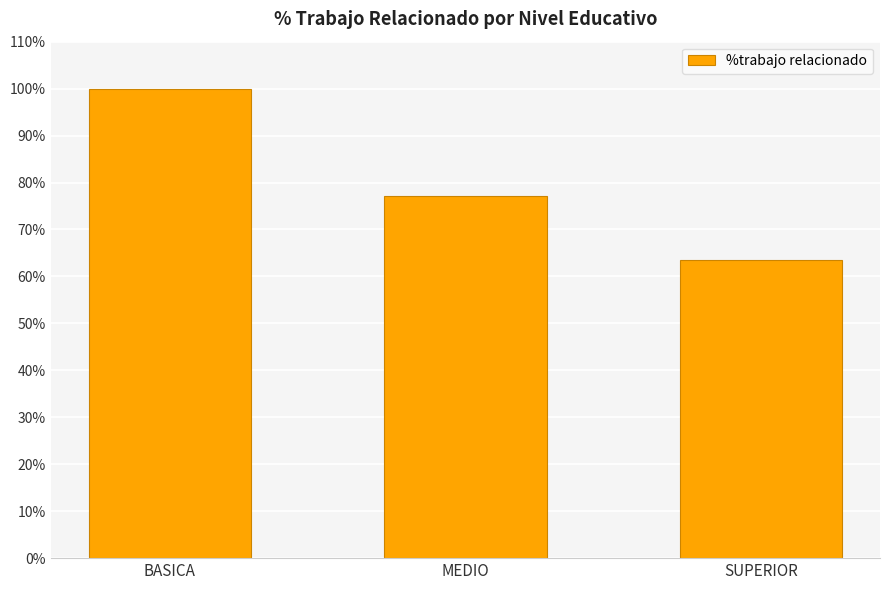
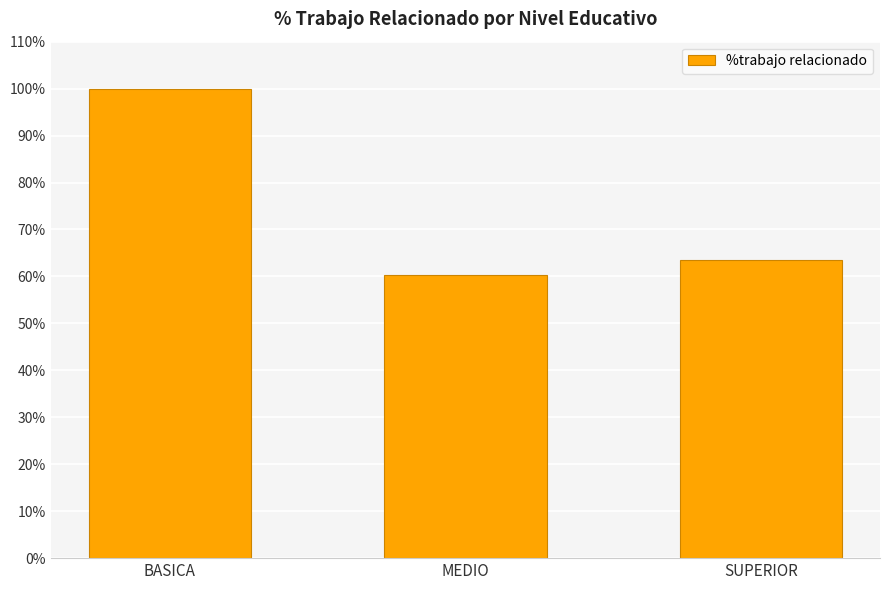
  {
    "BASICA": "100%",
-   "MEDIO": "77%",
+   "MEDIO": "60%",
    "SUPERIOR": "64%"
  }
